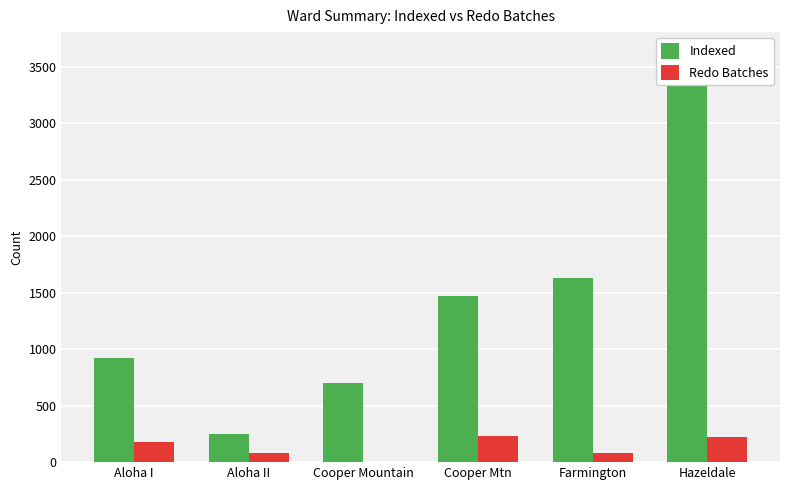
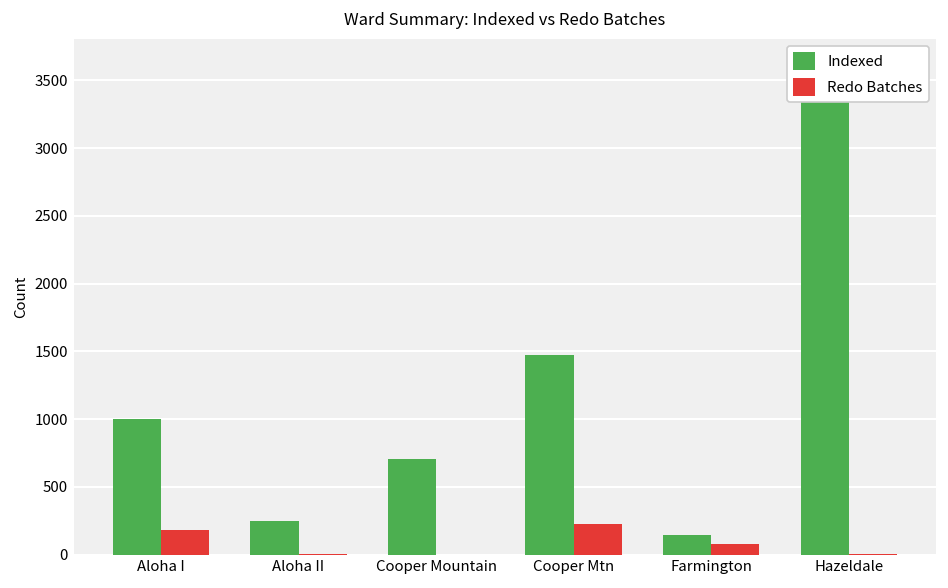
  {
    "Indexed": {
-     "Aloha I": 930,
+     "Aloha I": 1000,
      "Aloha II": 250,
      "Cooper Mountain": 700,
      "Cooper Mtn": 1470,
-     "Farmington": 1630
+     "Farmington": 140
    },
    "Redo Batches": {
      "Aloha I": 180,
-     "Aloha II": 80,
+     "Aloha II": 0,
      "Cooper Mountain": 0,
      "Cooper Mtn": 230,
      "Farmington": 80,
-     "Hazeldale": 220
+     "Hazeldale": 0
    }
  }
